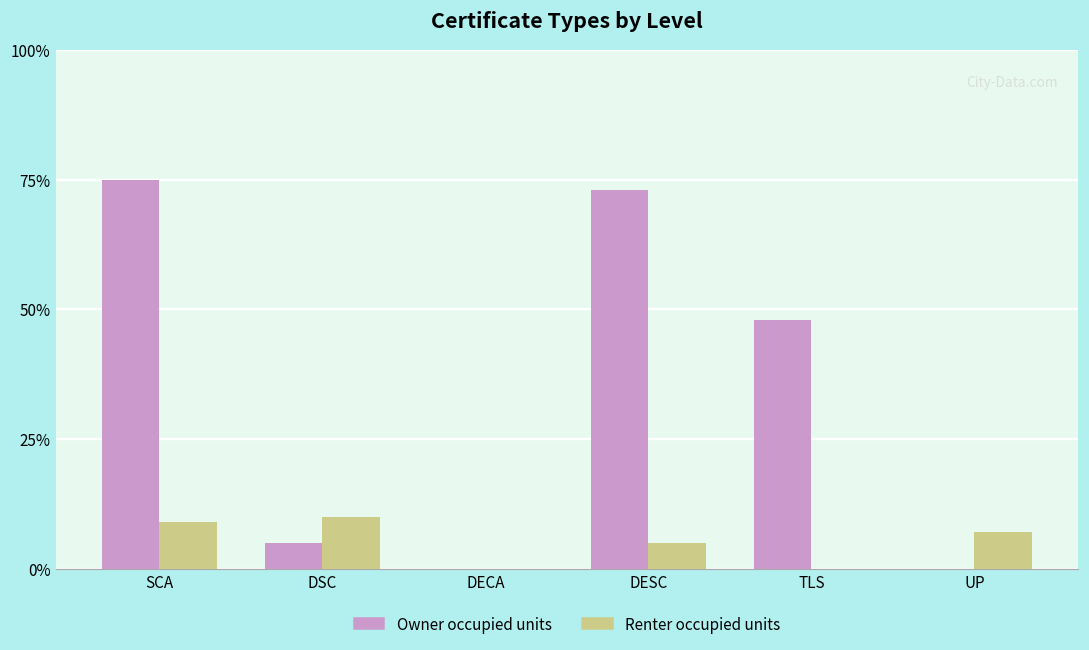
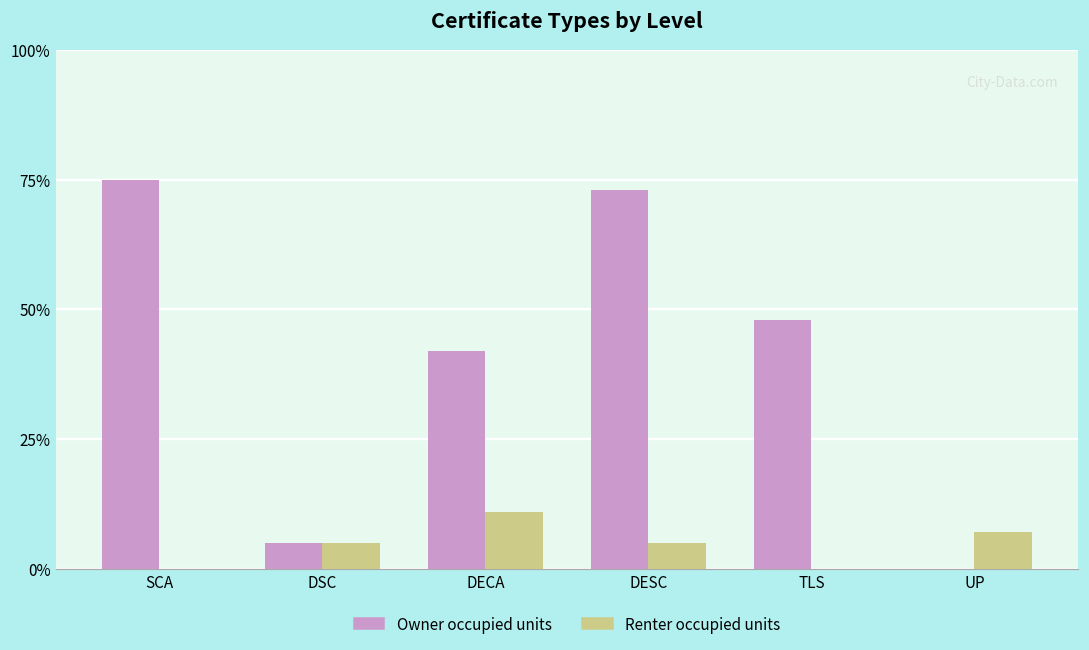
  {
    "Owner occupied units": {
      "SCA": "75%",
      "DSC": "5%",
-     "DECA": "0%",
+     "DECA": "42%",
      "DESC": "73%",
      "TLS": "48%",
      "UP": "0%"
    },
    "Renter occupied units": {
-     "SCA": "9%",
-     "DSC": "10%",
-     "DECA": "0%",
+     "SCA": "0%",
+     "DSC": "5%",
+     "DECA": "11%",
      "DESC": "5%",
      "TLS": "0%",
      "UP": "7%"
    }
  }
